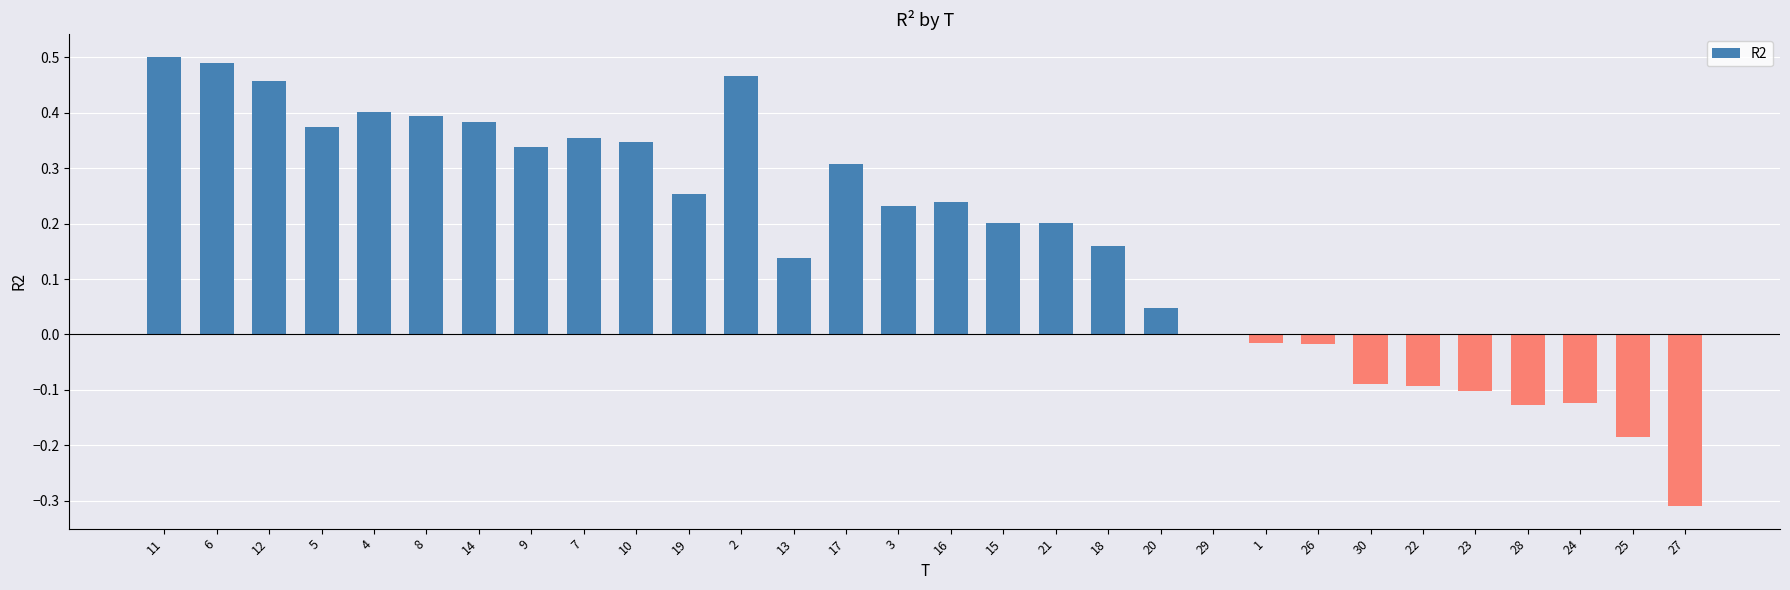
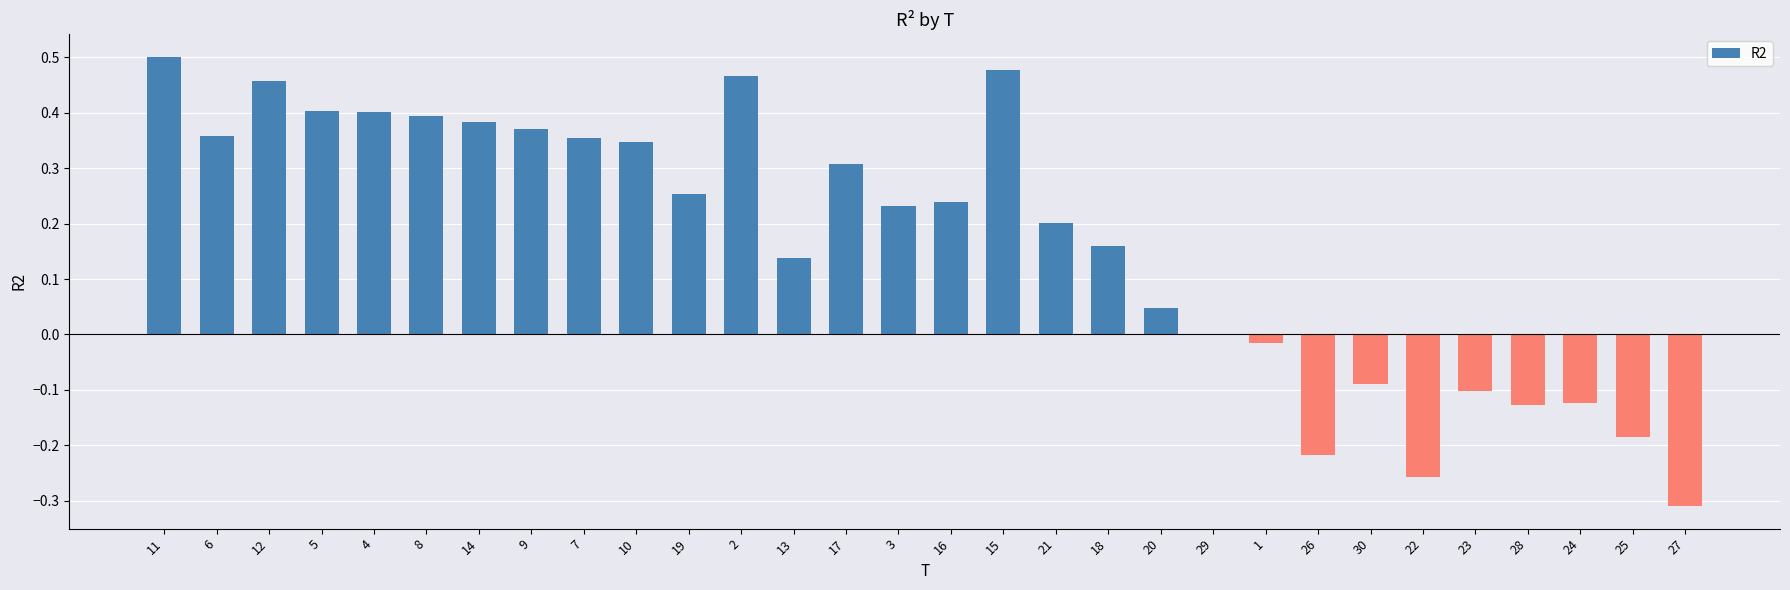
  {
    "11": 0.50,
-   "6": 0.49,
+   "6": 0.36,
    "12": 0.46,
-   "5": 0.37,
+   "5": 0.40,
    "4": 0.40,
    "8": 0.39,
    "14": 0.38,
-   "9": 0.34,
+   "9": 0.37,
    "7": 0.35,
    "10": 0.35,
    "19": 0.25,
    "2": 0.47,
    "13": 0.14,
    "17": 0.31,
    "3": 0.23,
    "16": 0.24,
-   "15": 0.20,
+   "15": 0.48,
    "21": 0.20,
    "18": 0.16,
    "20": 0.05,
    "1": -0.02,
-   "26": -0.02,
+   "26": -0.22,
    "30": -0.09,
-   "22": -0.09,
+   "22": -0.26,
    "23": -0.10,
    "28": -0.13,
    "24": -0.12,
    "25": -0.18,
    "27": -0.31
  }
